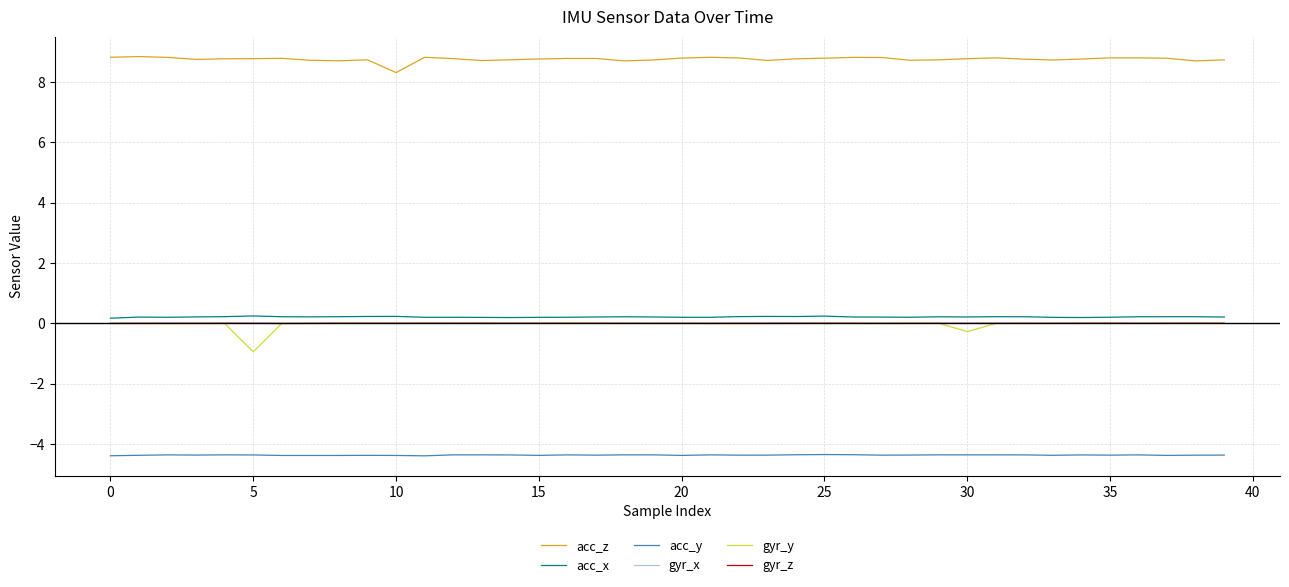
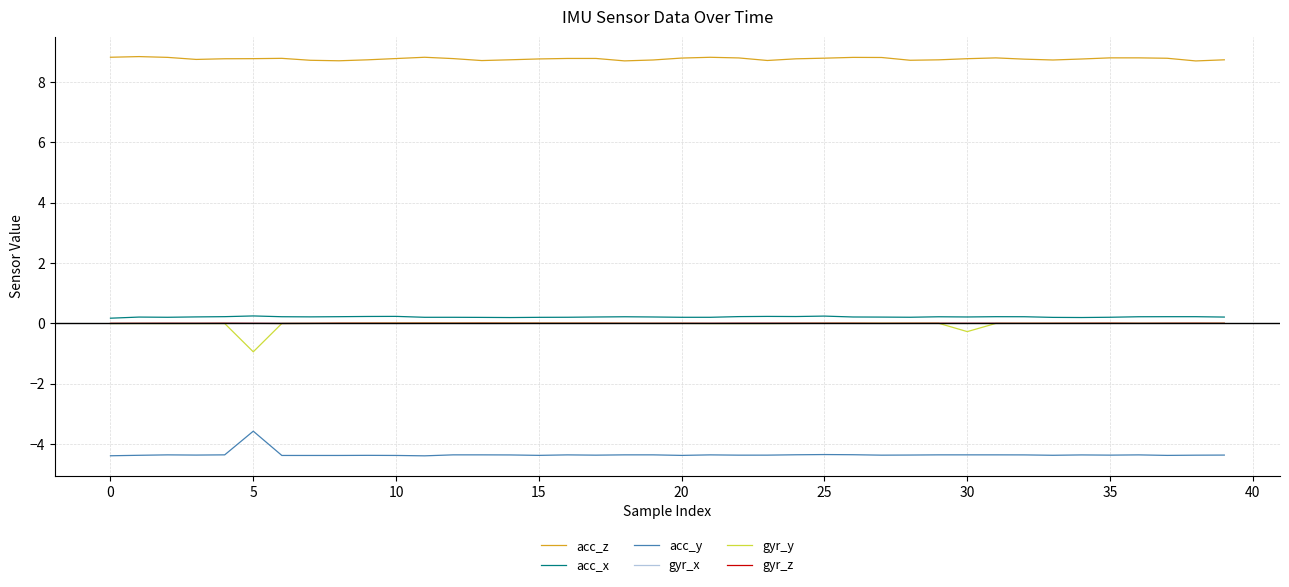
  {
    "acc_z": {
      "0": 8.8,
      "5": 8.8,
-     "10": 8.3,
+     "10": 8.8,
      "15": 8.8,
      "20": 8.8,
      "25": 8.8,
      "30": 8.8,
      "35": 8.8
    },
    "acc_x": {
      "0": 0.2,
      "5": 0.2,
      "10": 0.2,
      "15": 0.2,
      "20": 0.2,
      "25": 0.2,
      "30": 0.2,
      "35": 0.2
    },
    "acc_y": {
      "0": -4.4,
-     "5": -4.4,
+     "5": -3.6,
      "10": -4.4,
      "15": -4.4,
      "20": -4.4,
      "25": -4.4,
      "30": -4.4,
      "35": -4.4
    },
    "gyr_y": {
      "5": -0.9,
      "30": -0.3
    }
  }
